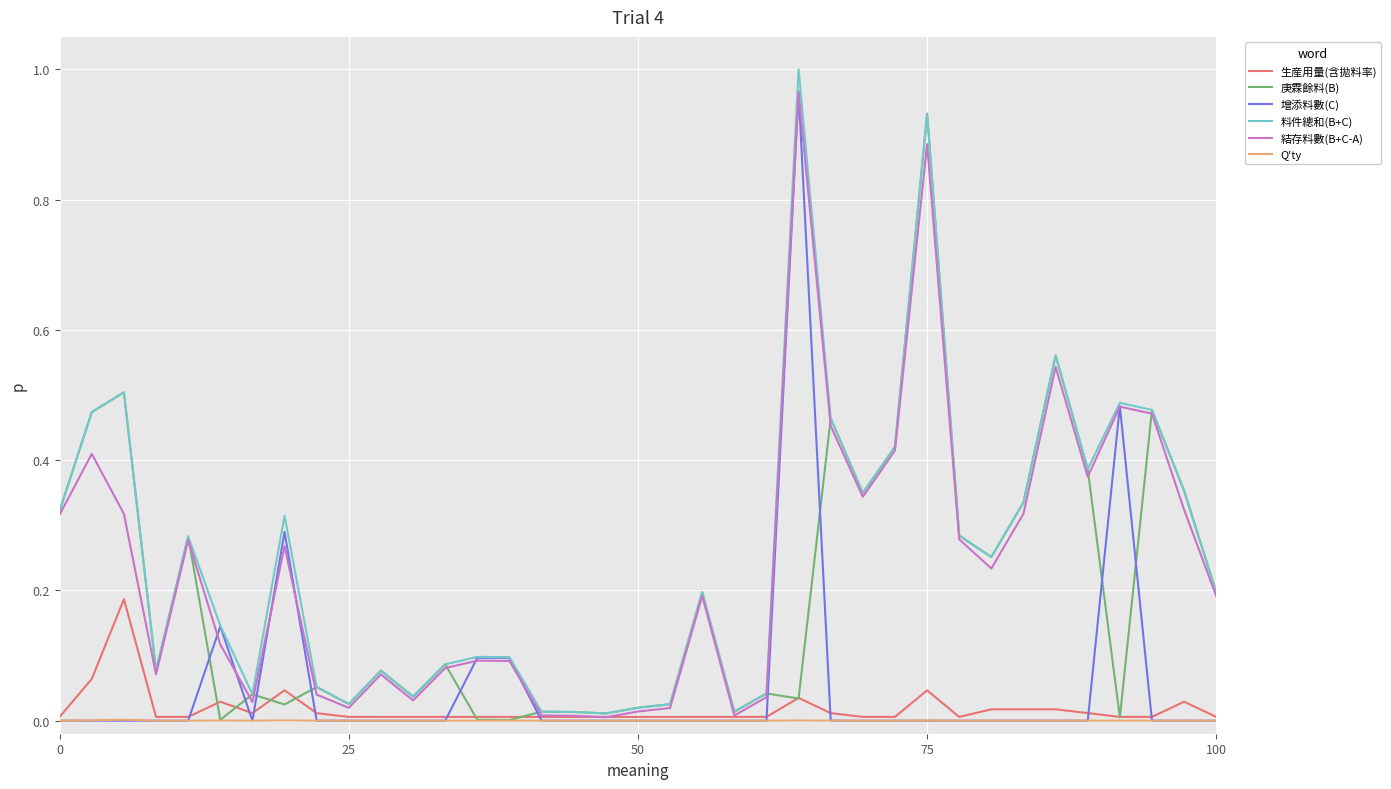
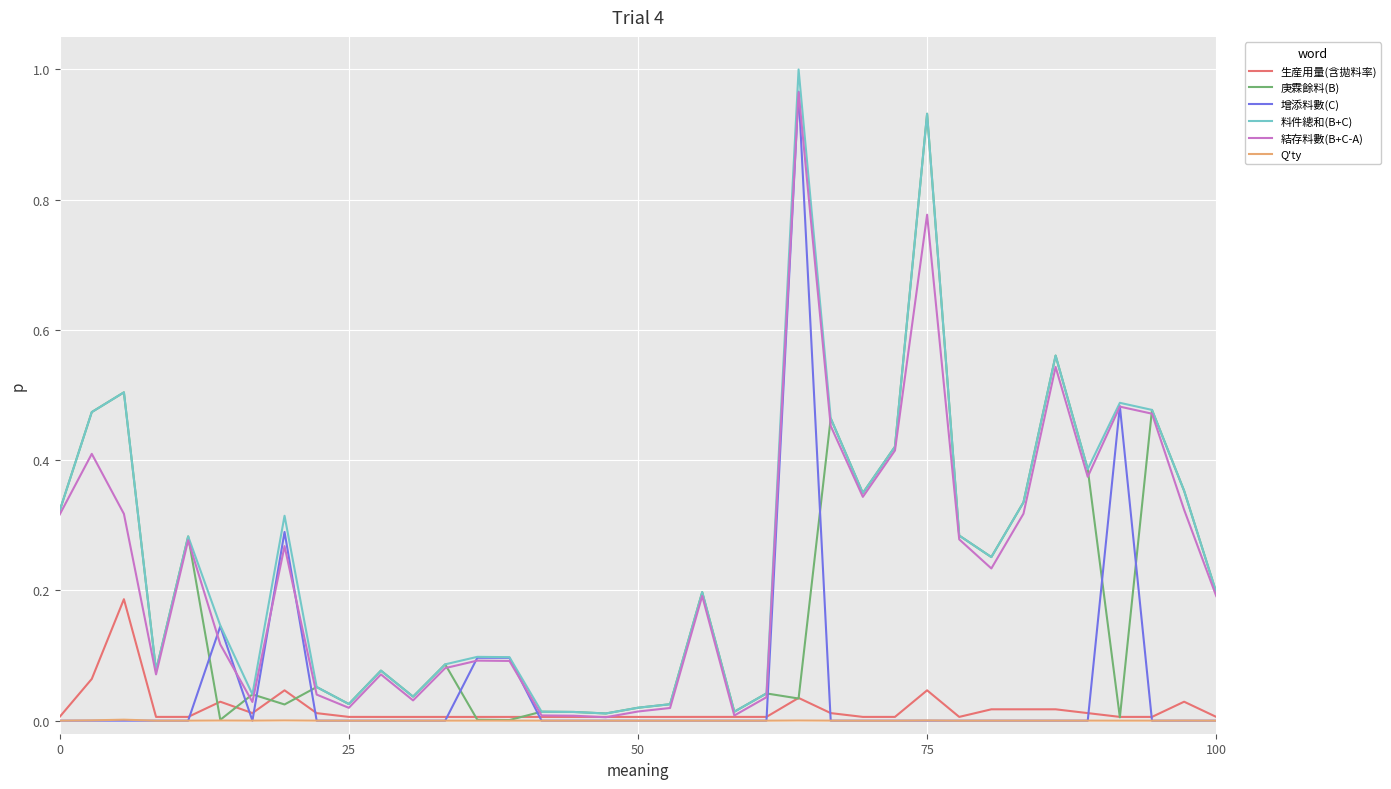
  {
    "結存料數(B+C-A)": {
      "0": 0.32,
      "50": 0.01,
-     "75": 0.89,
+     "75": 0.78,
      "100": 0.19
    }
  }
